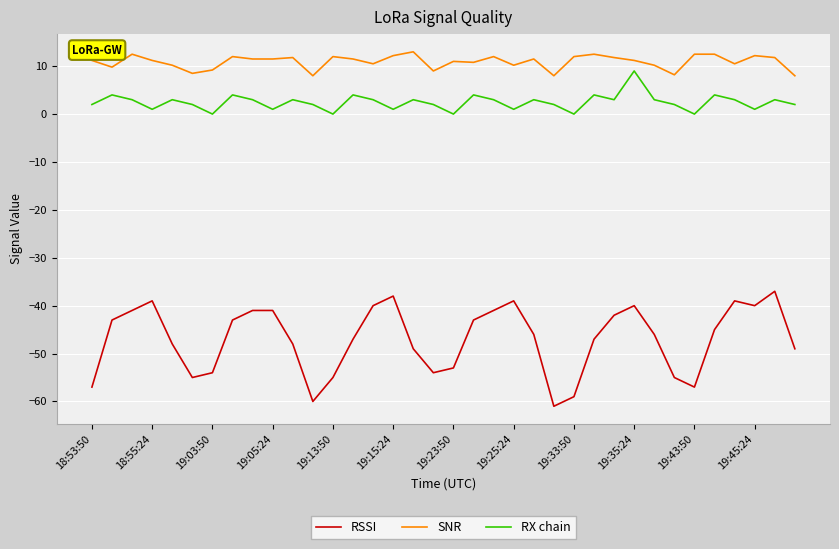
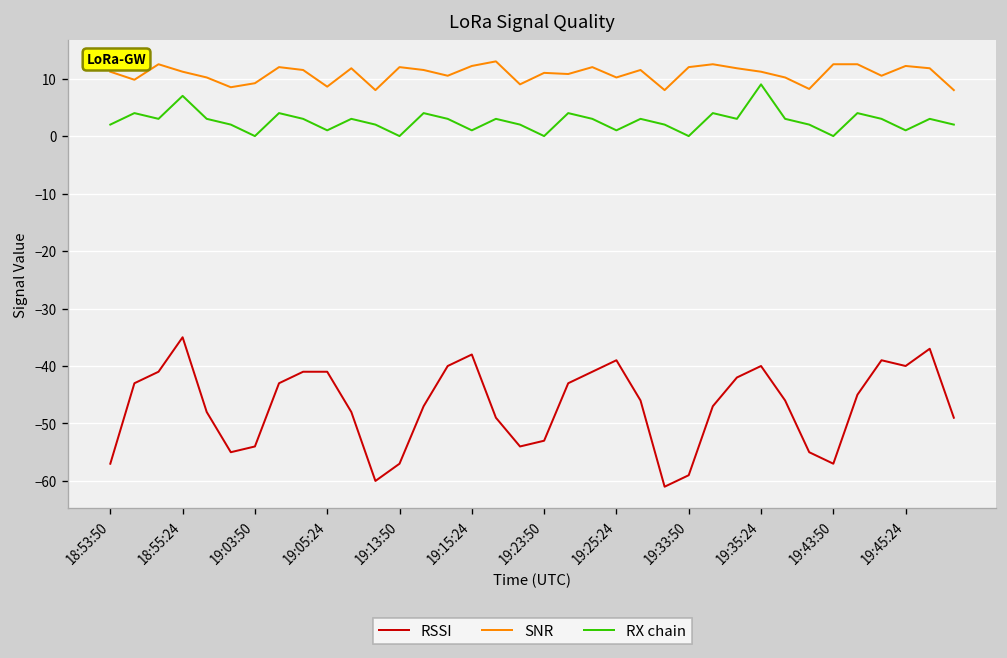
  {
    "RSSI": {
      "18:53:50": -57,
-     "18:55:24": -39,
+     "18:55:24": -35,
      "19:03:50": -54,
      "19:05:24": -41,
-     "19:13:50": -55,
+     "19:13:50": -57,
      "19:15:24": -38,
      "19:23:50": -53,
      "19:25:24": -39,
      "19:33:50": -59,
      "19:35:24": -40,
      "19:43:50": -57,
      "19:45:24": -40
    },
    "SNR": {
      "18:53:50": 11,
      "18:55:24": 11,
      "19:03:50": 9,
-     "19:05:24": 12,
+     "19:05:24": 9,
      "19:13:50": 12,
      "19:15:24": 12,
      "19:23:50": 11,
      "19:25:24": 10,
      "19:33:50": 12,
      "19:35:24": 11,
      "19:43:50": 13,
      "19:45:24": 12
    },
    "RX chain": {
      "18:53:50": 2,
-     "18:55:24": 1,
+     "18:55:24": 7,
      "19:03:50": 0,
      "19:05:24": 1,
      "19:13:50": 0,
      "19:15:24": 1,
      "19:23:50": 0,
      "19:25:24": 1,
      "19:33:50": 0,
      "19:35:24": 9,
      "19:43:50": 0,
      "19:45:24": 1
    }
  }
